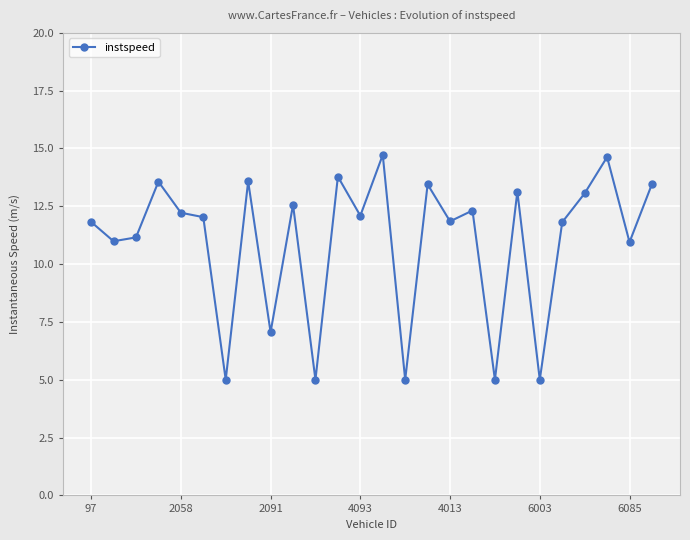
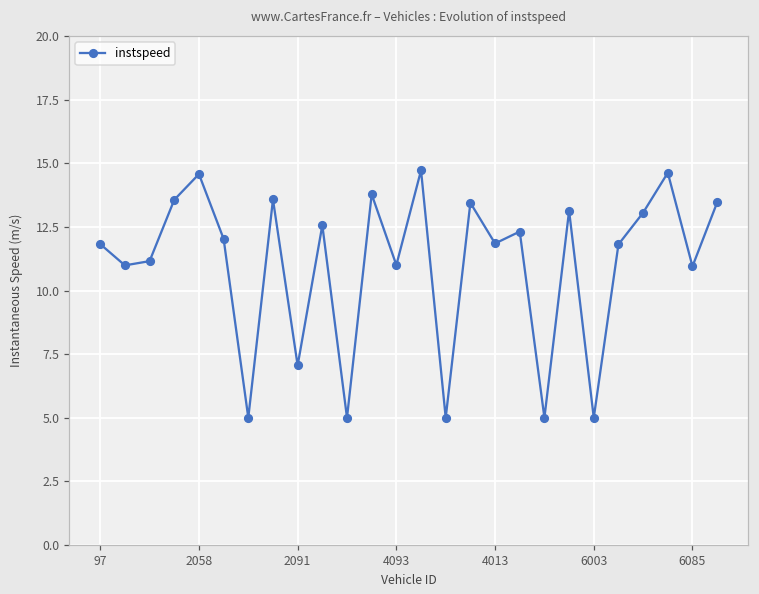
  {
    "97": 11.8,
-   "2058": 12.2,
+   "2058": 14.6,
    "2091": 7.1,
-   "4093": 12.1,
+   "4093": 11.0,
    "4013": 11.8,
    "6003": 5.0,
    "6085": 10.9
  }
